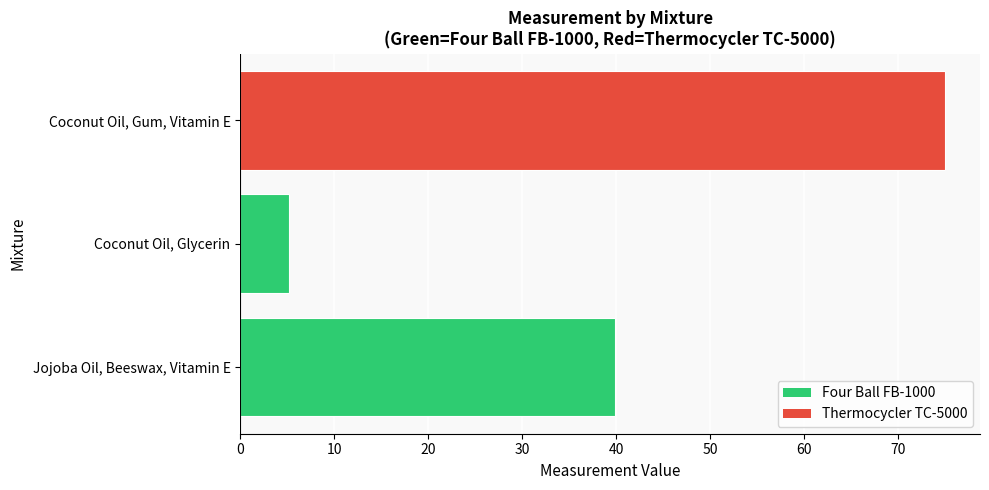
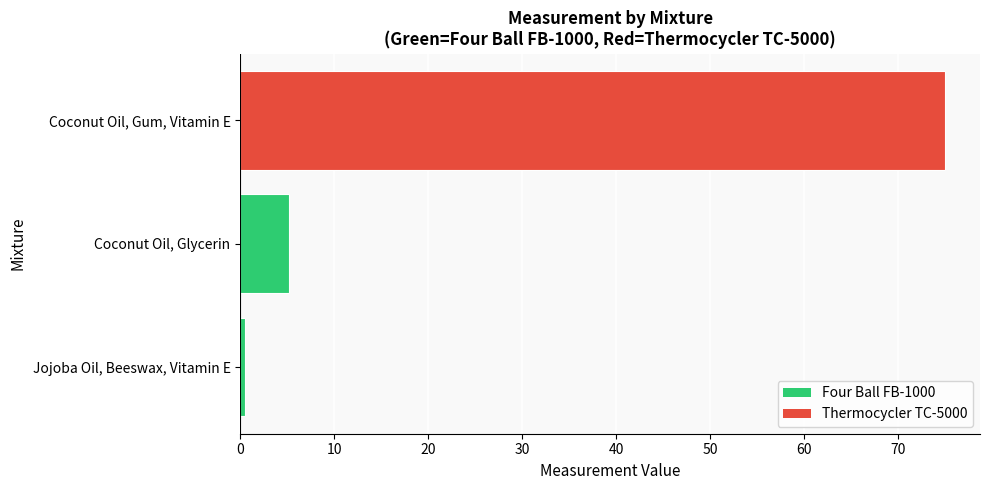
  {
    "Coconut Oil, Gum, Vitamin E": 75,
    "Coconut Oil, Glycerin": 5,
-   "Jojoba Oil, Beeswax, Vitamin E": 40
+   "Jojoba Oil, Beeswax, Vitamin E": 0
  }
